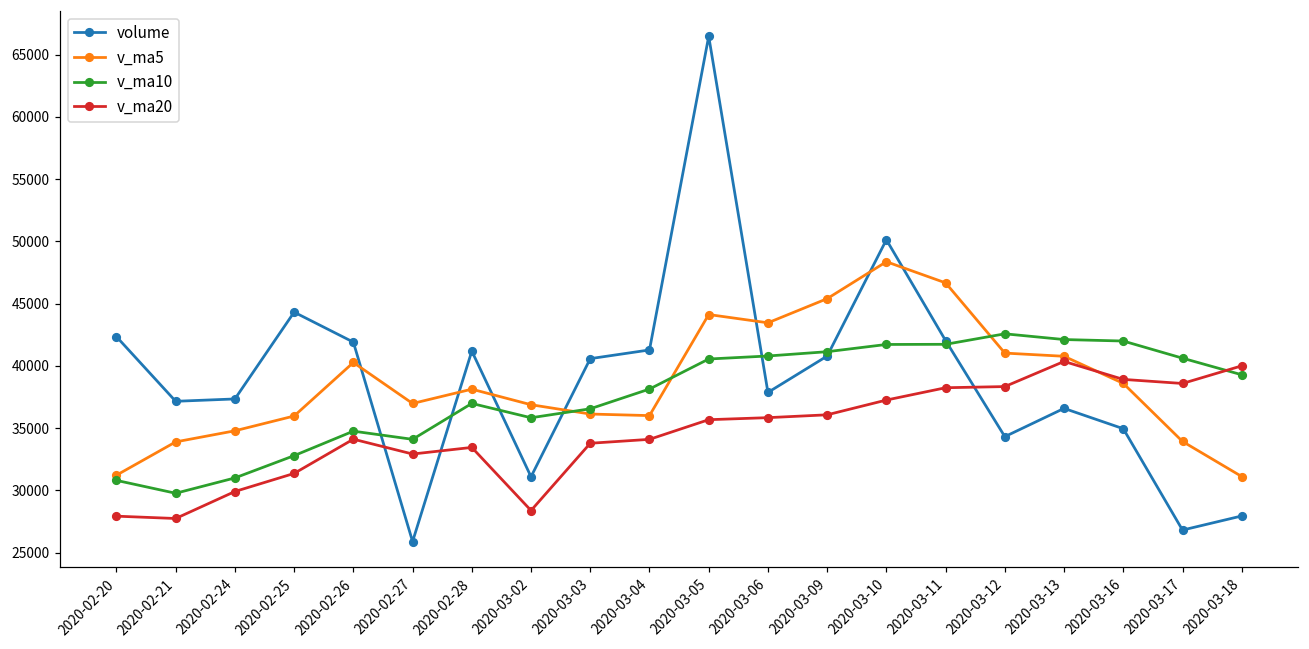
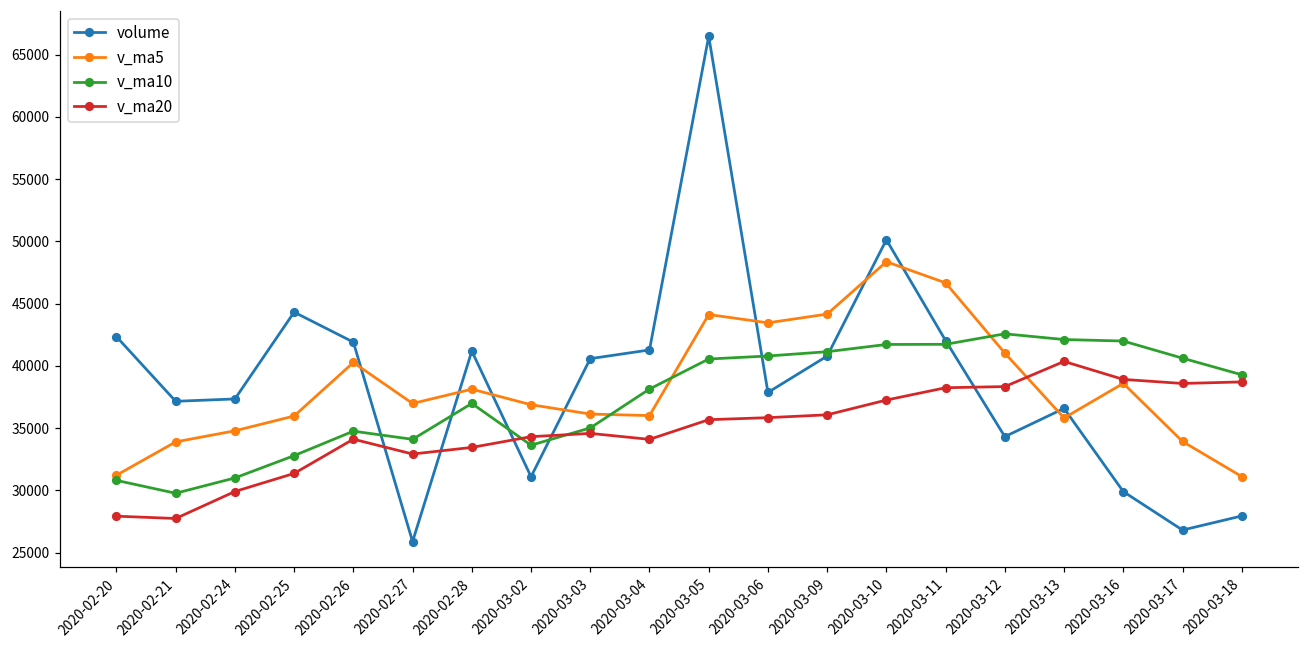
  {
    "volume": {
      "2020-02-20": 42300,
      "2020-02-21": 37200,
      "2020-02-24": 37300,
      "2020-02-25": 44300,
      "2020-02-26": 41900,
      "2020-02-27": 25900,
      "2020-02-28": 41200,
      "2020-03-02": 31100,
      "2020-03-03": 40600,
      "2020-03-04": 41300,
      "2020-03-05": 66500,
      "2020-03-06": 37900,
      "2020-03-09": 40800,
      "2020-03-10": 50100,
      "2020-03-11": 42000,
      "2020-03-12": 34300,
      "2020-03-13": 36600,
-     "2020-03-16": 35000,
+     "2020-03-16": 29900,
      "2020-03-17": 26800,
      "2020-03-18": 27900
    },
    "v_ma5": {
      "2020-02-20": 31200,
      "2020-02-21": 33900,
      "2020-02-24": 34800,
      "2020-02-25": 36000,
      "2020-02-26": 40300,
      "2020-02-27": 37000,
      "2020-02-28": 38100,
      "2020-03-02": 36900,
      "2020-03-03": 36100,
      "2020-03-04": 36000,
      "2020-03-05": 44100,
      "2020-03-06": 43500,
-     "2020-03-09": 45400,
+     "2020-03-09": 44200,
      "2020-03-10": 48400,
      "2020-03-11": 46700,
      "2020-03-12": 41000,
-     "2020-03-13": 40800,
+     "2020-03-13": 35800,
      "2020-03-16": 38600,
      "2020-03-17": 33900,
      "2020-03-18": 31100
    },
    "v_ma10": {
      "2020-02-20": 30800,
      "2020-02-21": 29800,
      "2020-02-24": 31000,
      "2020-02-25": 32800,
      "2020-02-26": 34800,
      "2020-02-27": 34100,
      "2020-02-28": 37000,
-     "2020-03-02": 35800,
-     "2020-03-03": 36600,
+     "2020-03-02": 33600,
+     "2020-03-03": 35000,
      "2020-03-04": 38100,
      "2020-03-05": 40500,
      "2020-03-06": 40800,
      "2020-03-09": 41100,
      "2020-03-10": 41700,
      "2020-03-11": 41700,
      "2020-03-12": 42600,
      "2020-03-13": 42100,
      "2020-03-16": 42000,
      "2020-03-17": 40600,
      "2020-03-18": 39300
    },
    "v_ma20": {
      "2020-02-20": 27900,
      "2020-02-21": 27700,
      "2020-02-24": 29900,
      "2020-02-25": 31400,
      "2020-02-26": 34100,
      "2020-02-27": 32900,
      "2020-02-28": 33400,
-     "2020-03-02": 28400,
-     "2020-03-03": 33800,
+     "2020-03-02": 34300,
+     "2020-03-03": 34600,
      "2020-03-04": 34100,
      "2020-03-05": 35700,
      "2020-03-06": 35800,
      "2020-03-09": 36100,
      "2020-03-10": 37300,
      "2020-03-11": 38200,
      "2020-03-12": 38300,
      "2020-03-13": 40400,
      "2020-03-16": 38900,
      "2020-03-17": 38600,
-     "2020-03-18": 40000
+     "2020-03-18": 38700
    }
  }
